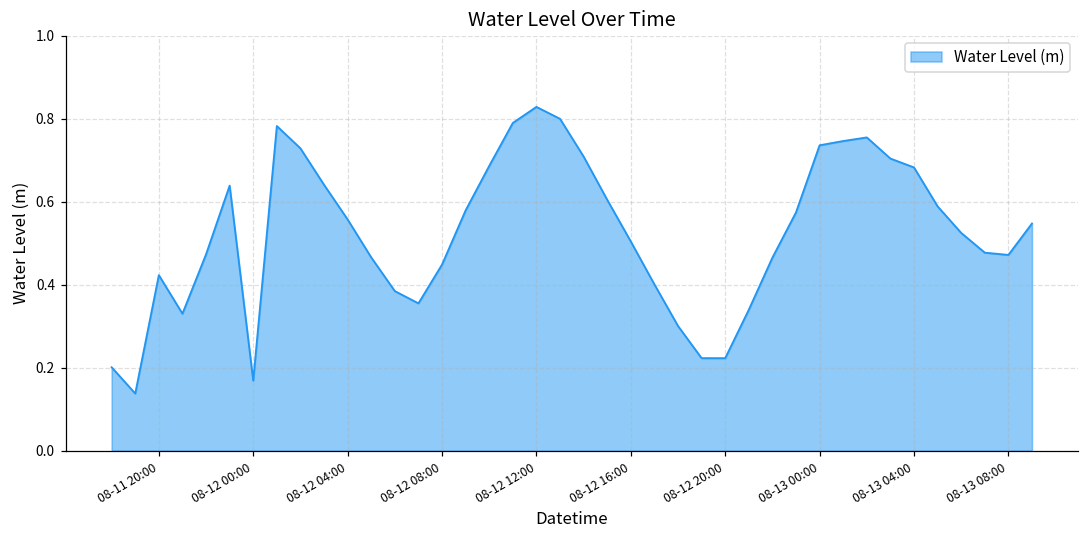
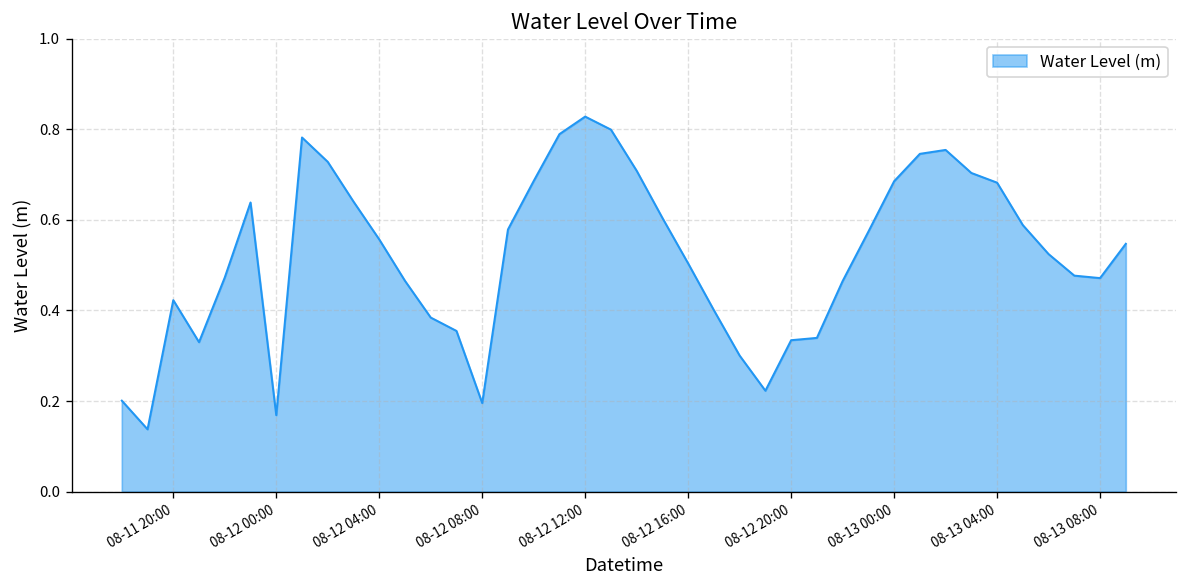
  {
    "08-11 20:00": 0.42,
    "08-12 00:00": 0.17,
    "08-12 04:00": 0.56,
-   "08-12 08:00": 0.45,
+   "08-12 08:00": 0.20,
    "08-12 12:00": 0.83,
    "08-12 16:00": 0.50,
-   "08-12 20:00": 0.22,
-   "08-13 00:00": 0.74,
+   "08-12 20:00": 0.33,
+   "08-13 00:00": 0.69,
    "08-13 04:00": 0.68,
    "08-13 08:00": 0.47
  }
